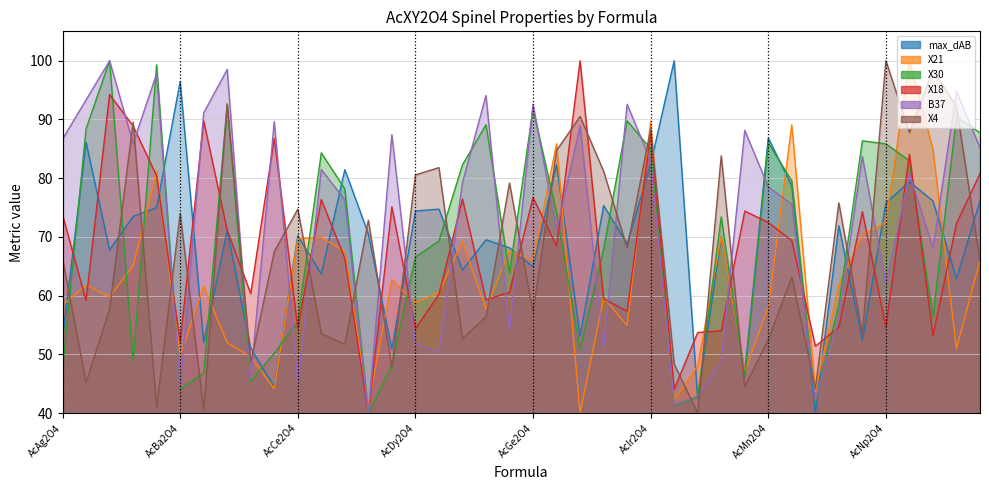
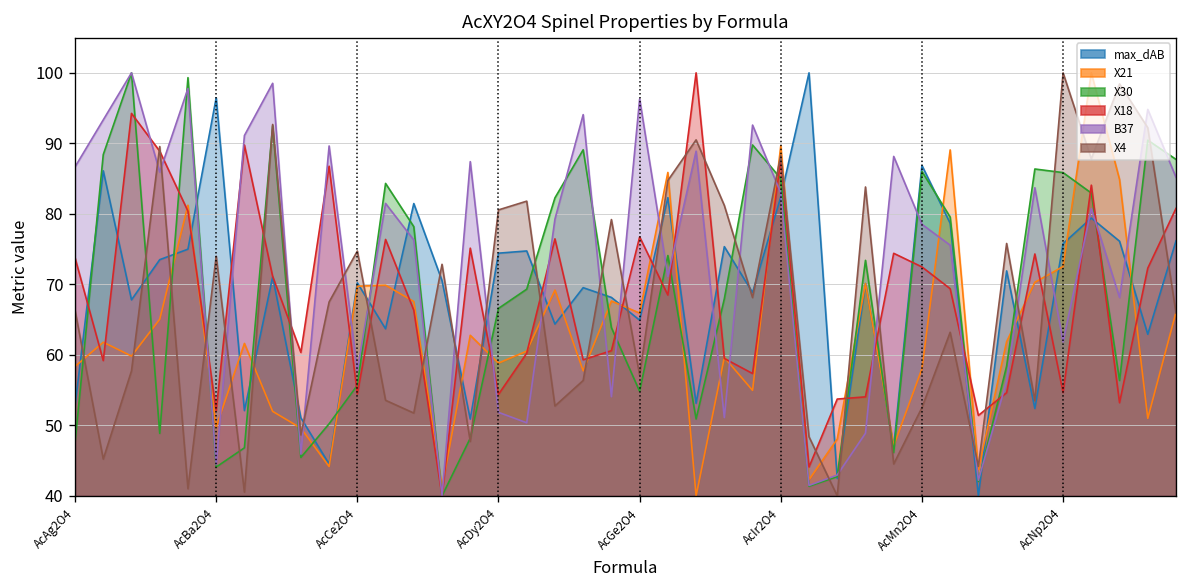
  {
    "max_dAB": {
      "AcAg2O4": 53,
      "AcBa2O4": 96,
      "AcCe2O4": 70,
      "AcDy2O4": 74,
      "AcGe2O4": 65,
      "AcIr2O4": 82,
      "AcMn2O4": 87,
      "AcNp2O4": 76
    },
    "X30": {
      "AcAg2O4": 48,
      "AcCe2O4": 56,
      "AcDy2O4": 67,
-     "AcGe2O4": 92,
+     "AcGe2O4": 55,
      "AcIr2O4": 85,
      "AcMn2O4": 86,
      "AcNp2O4": 86
    },
    "B37": {
      "AcAg2O4": 87,
-     "AcCe2O4": 45,
+     "AcCe2O4": 58,
      "AcDy2O4": 52,
-     "AcGe2O4": 93,
+     "AcGe2O4": 96,
      "AcIr2O4": 83,
      "AcMn2O4": 79,
      "AcNp2O4": 62
    }
  }
